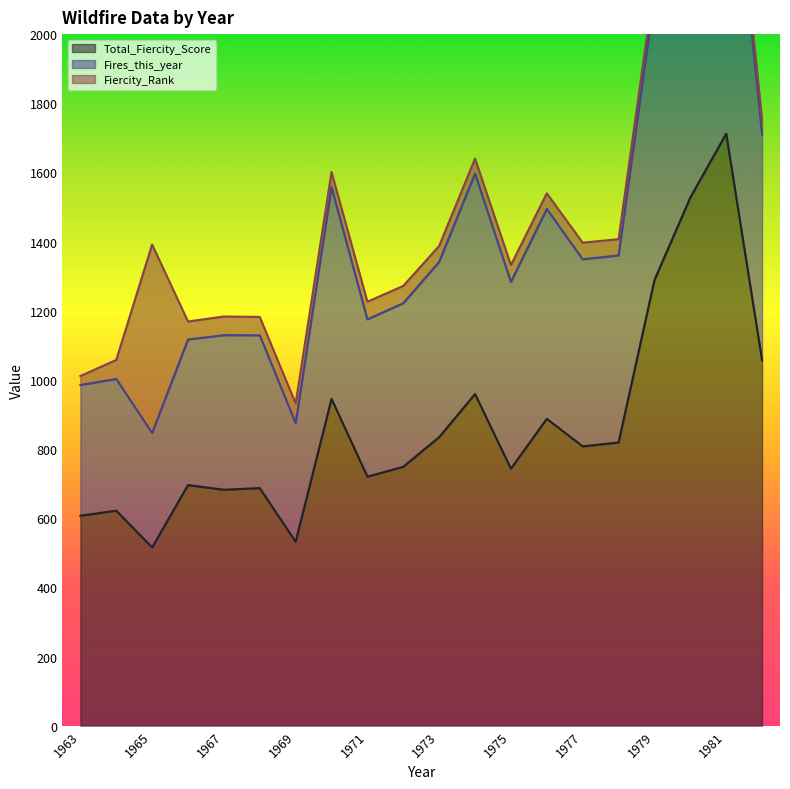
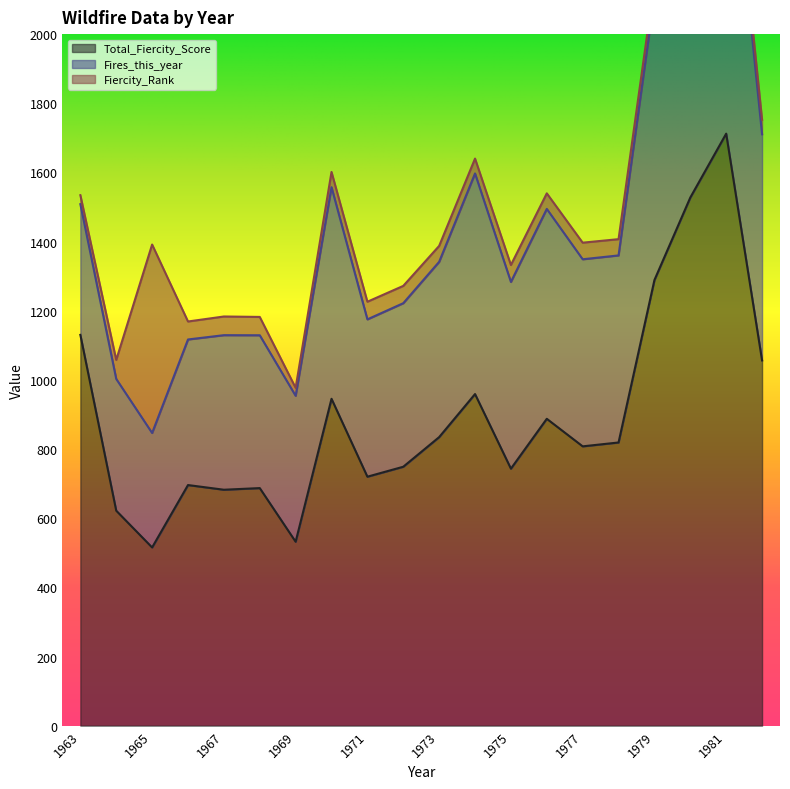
  {
    "Total_Fiercity_Score": {
-     "1963": 610,
+     "1963": 1130,
      "1965": 520,
      "1967": 680,
      "1969": 530,
      "1971": 720,
      "1973": 830,
      "1975": 740,
      "1977": 810,
      "1979": 1290,
      "1981": 1710
    },
    "Fires_this_year": {
      "1963": 380,
      "1965": 330,
      "1967": 450,
-     "1969": 340,
+     "1969": 420,
      "1971": 460,
      "1973": 510,
      "1975": 540,
      "1977": 540
    },
    "Fiercity_Rank": {
      "1963": 30,
      "1965": 550,
      "1967": 50,
-     "1969": 60,
+     "1969": 20,
      "1971": 50,
      "1973": 50,
      "1975": 50,
      "1977": 50
    }
  }
